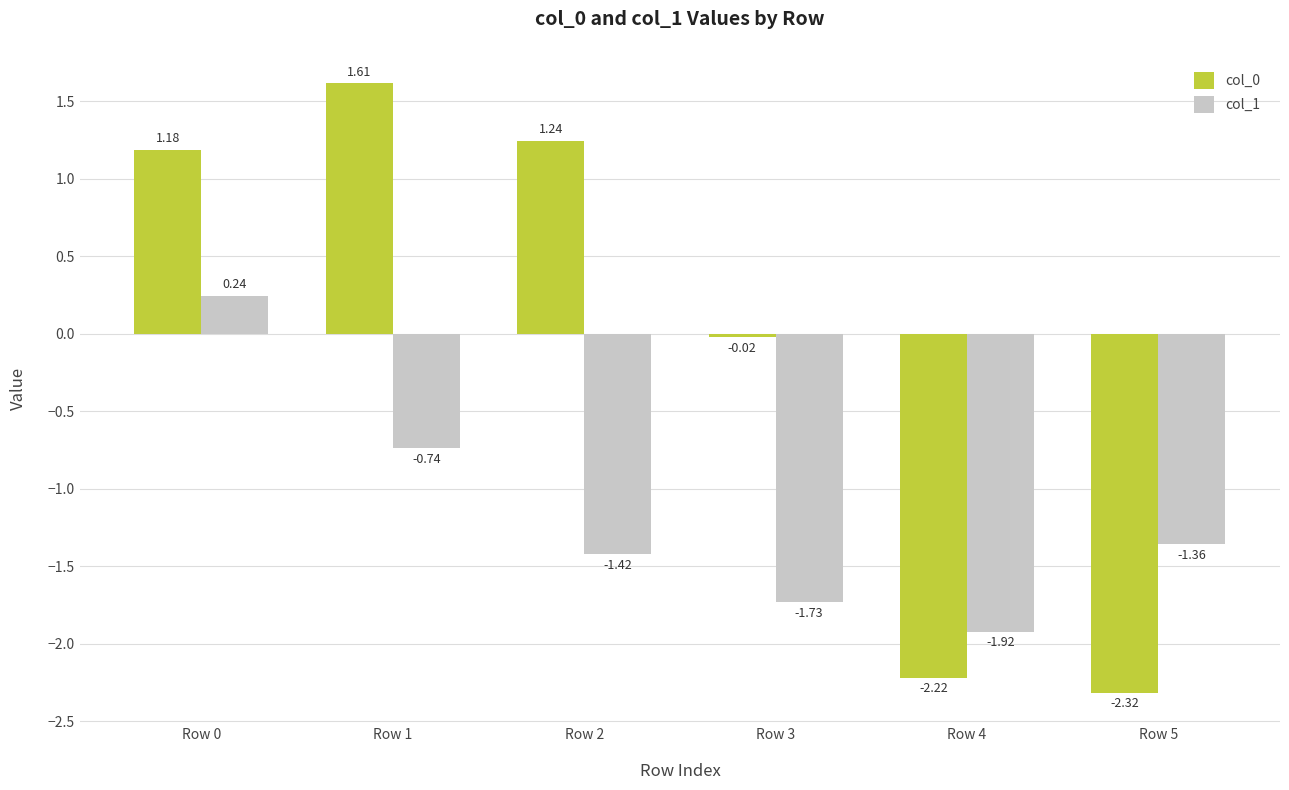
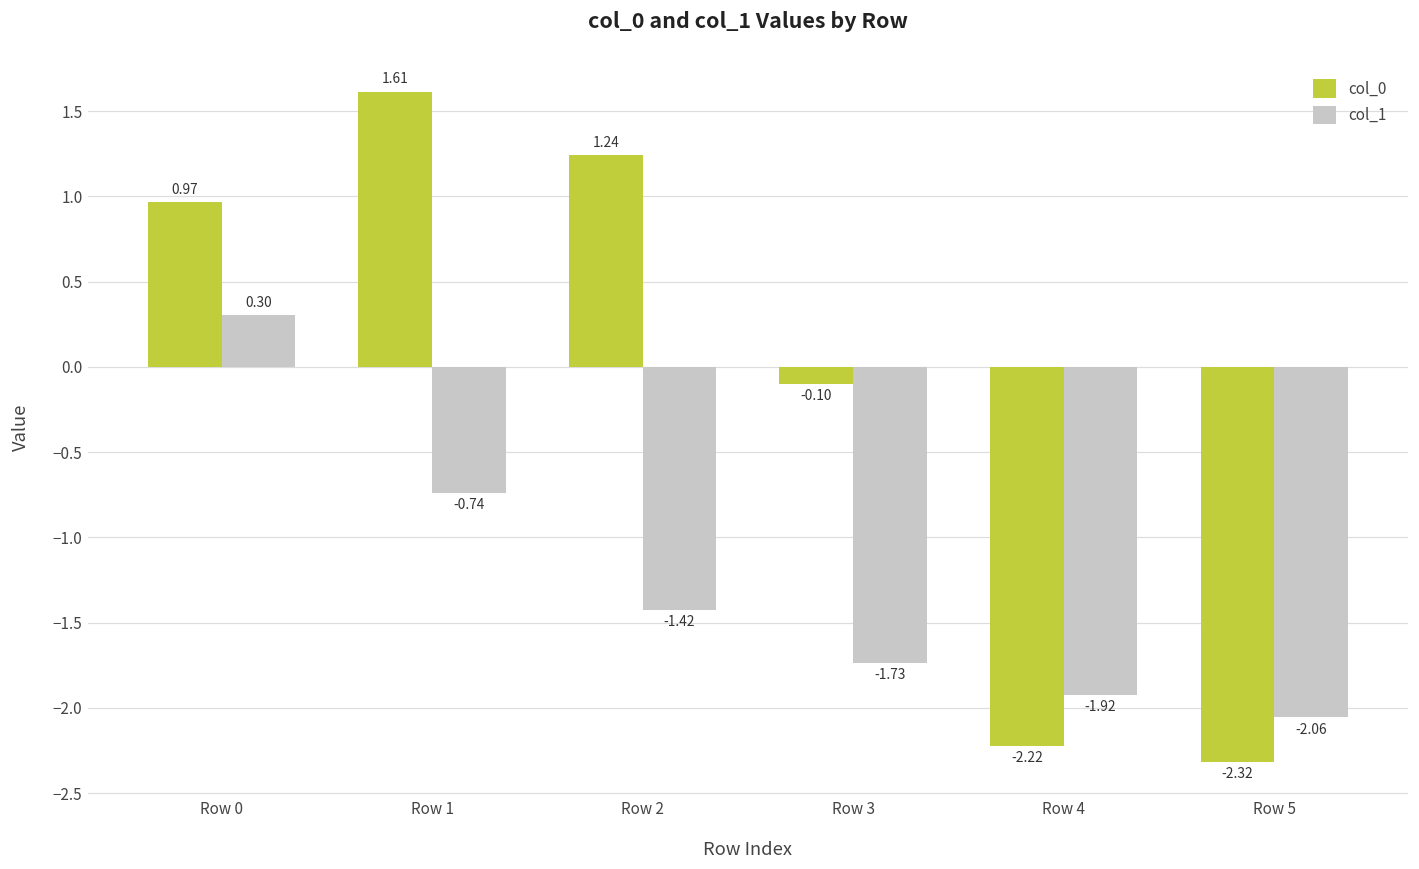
  {
    "col_0": {
-     "Row 0": 1.18,
+     "Row 0": 0.97,
      "Row 1": 1.61,
      "Row 2": 1.24,
-     "Row 3": -0.02,
+     "Row 3": -0.10,
      "Row 4": -2.22,
      "Row 5": -2.32
    },
    "col_1": {
-     "Row 0": 0.24,
+     "Row 0": 0.30,
      "Row 1": -0.74,
      "Row 2": -1.42,
      "Row 3": -1.73,
      "Row 4": -1.92,
-     "Row 5": -1.36
+     "Row 5": -2.06
    }
  }
